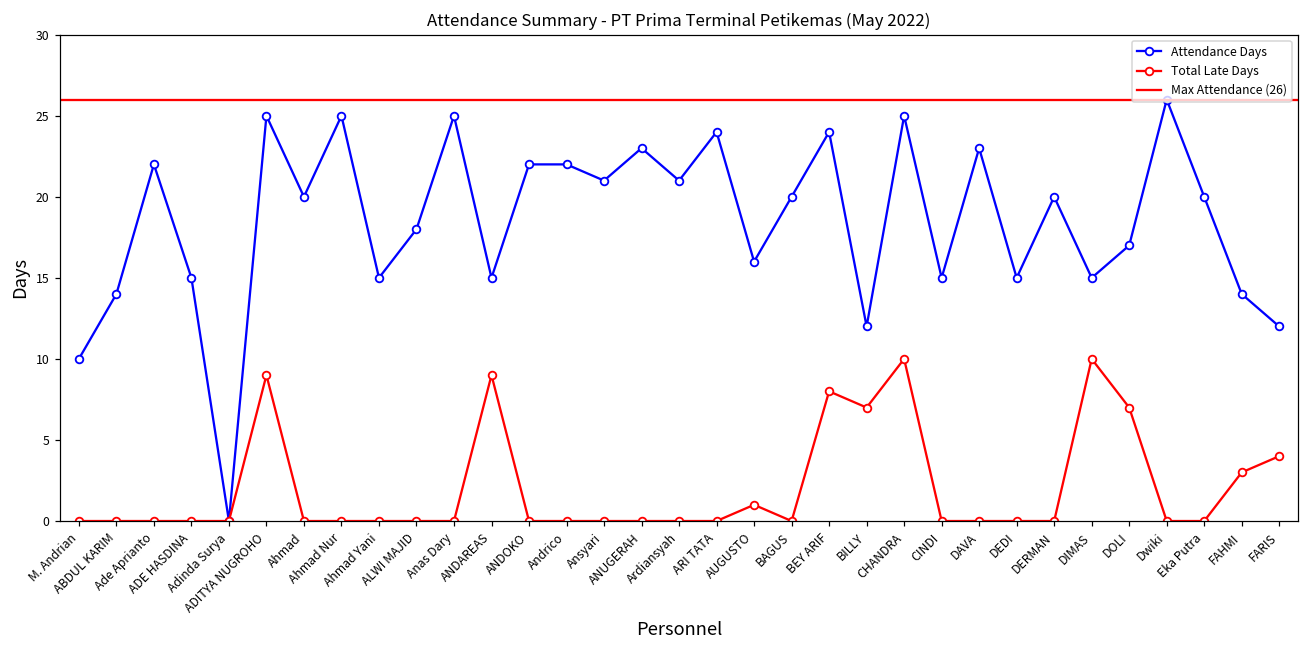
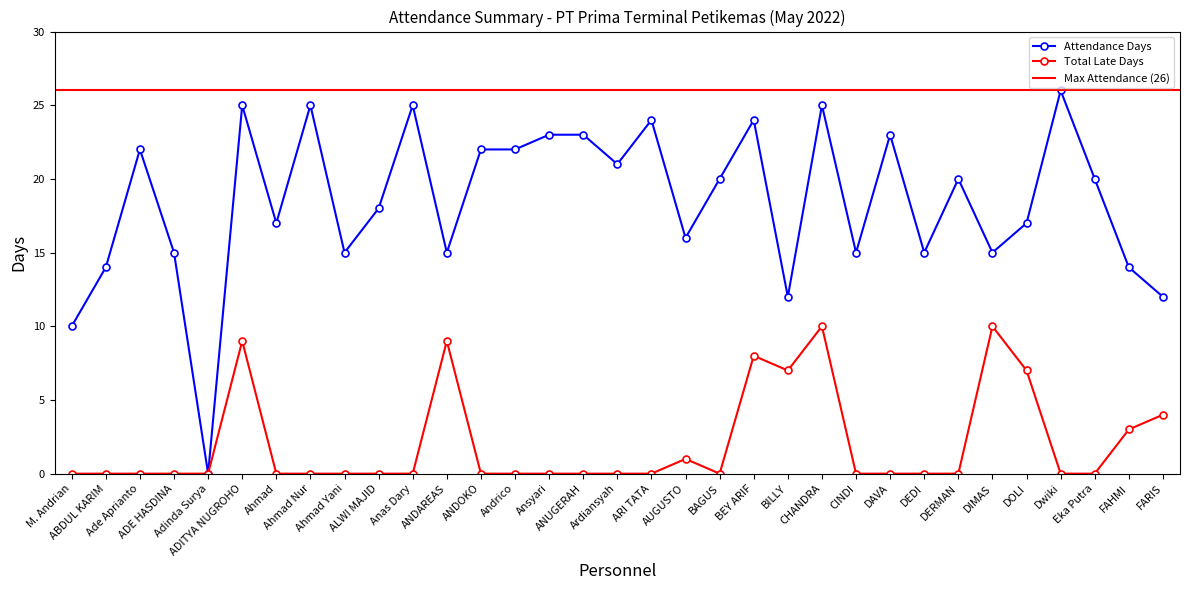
  {
    "Attendance Days": {
      "M. Andrian": 10,
      "ABDUL KARIM": 14,
      "Ade Aprianto": 22,
      "ADE HASDINA": 15,
      "ADITYA NUGROHO": 25,
-     "Ahmad": 20,
+     "Ahmad": 17,
      "Ahmad Nur": 25,
      "Ahmad Yani": 15,
      "ALWI MAJID": 18,
      "Anas Dary": 25,
      "ANDAREAS": 15,
      "ANDOKO": 22,
      "Andrico": 22,
-     "Ansyari": 21,
+     "Ansyari": 23,
      "ANUGERAH": 23,
      "Ardiansyah": 21,
      "ARI TATA": 24,
      "AUGUSTO": 16,
      "BAGUS": 20,
      "BEY ARIF": 24,
      "BILLY": 12,
      "CHANDRA": 25,
      "CINDI": 15,
      "DAVA": 23,
      "DEDI": 15,
      "DERMAN": 20,
      "DIMAS": 15,
      "DOLI": 17,
      "Dwiki": 26,
      "Eka Putra": 20,
      "FAHMI": 14,
      "FARIS": 12
    },
    "Total Late Days": {
      "M. Andrian": 0,
      "ABDUL KARIM": 0,
      "Ade Aprianto": 0,
      "ADE HASDINA": 0,
      "ADITYA NUGROHO": 9,
      "Ahmad": 0,
      "Ahmad Nur": 0,
      "Ahmad Yani": 0,
      "ALWI MAJID": 0,
      "Anas Dary": 0,
      "ANDAREAS": 9,
      "ANDOKO": 0,
      "Andrico": 0,
      "Ansyari": 0,
      "ANUGERAH": 0,
      "Ardiansyah": 0,
      "ARI TATA": 0,
      "AUGUSTO": 1,
      "BAGUS": 0,
      "BEY ARIF": 8,
      "BILLY": 7,
      "CHANDRA": 10,
      "CINDI": 0,
      "DAVA": 0,
      "DEDI": 0,
      "DERMAN": 0,
      "DIMAS": 10,
      "DOLI": 7,
      "Dwiki": 0,
      "Eka Putra": 0,
      "FAHMI": 3,
      "FARIS": 4
    }
  }
